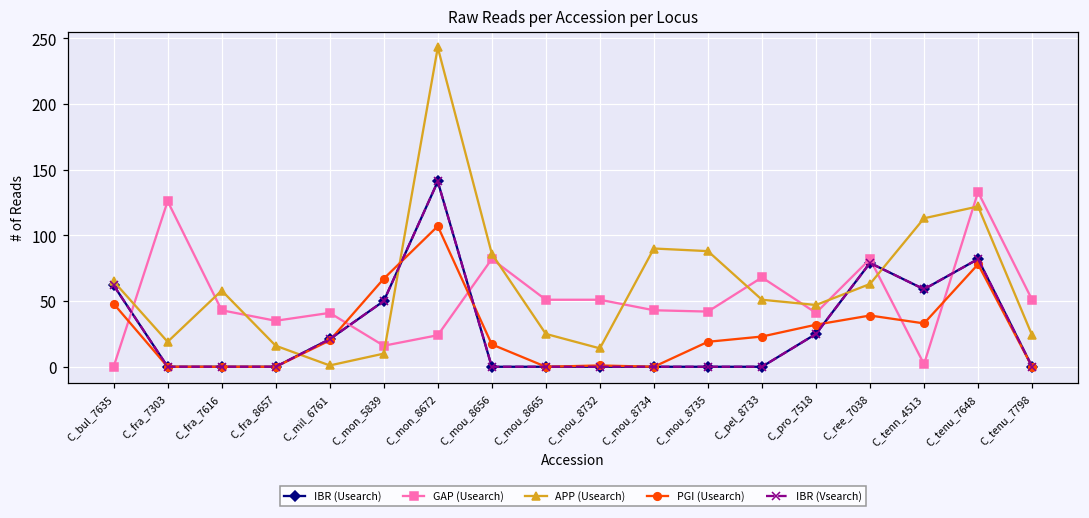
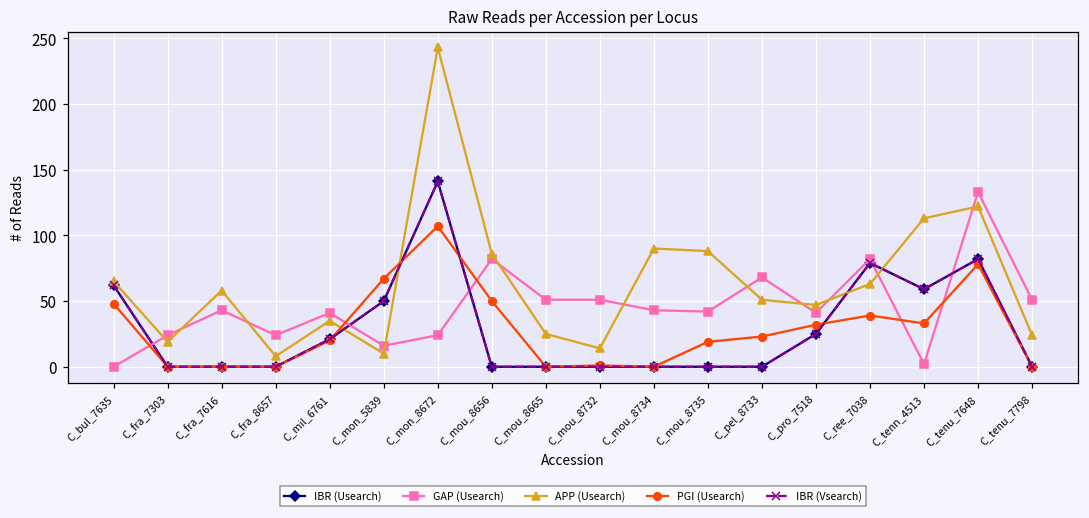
  {
    "IBR (Vsearch)": {
      "C_bul_7635": 62,
      "C_mon_5839": 50,
      "C_mon_8672": 141,
      "C_mou_8656": 0,
      "C_mou_8735": 0,
      "C_pel_8733": 0,
      "C_pro_7518": 25,
      "C_ree_7038": 79,
      "C_tenn_4513": 59,
      "C_tenu_7648": 82
    },
    "GAP (Usearch)": {
      "C_bul_7635": 0,
-     "C_fra_7303": 126,
+     "C_fra_7303": 24,
      "C_fra_7616": 43,
-     "C_fra_8657": 35,
+     "C_fra_8657": 24,
      "C_mil_6761": 41,
      "C_mon_5839": 16,
      "C_mon_8672": 24,
      "C_mou_8656": 82,
      "C_mou_8665": 51,
      "C_mou_8732": 51,
      "C_mou_8734": 43,
      "C_mou_8735": 42,
      "C_pel_8733": 68,
      "C_pro_7518": 41,
      "C_ree_7038": 82,
      "C_tenn_4513": 2,
      "C_tenu_7648": 133,
      "C_tenu_7798": 51
    },
    "APP (Usearch)": {
      "C_bul_7635": 65,
      "C_fra_7303": 19,
      "C_fra_7616": 58,
-     "C_fra_8657": 16,
-     "C_mil_6761": 1,
+     "C_fra_8657": 8,
+     "C_mil_6761": 35,
      "C_mon_5839": 10,
      "C_mon_8672": 243,
      "C_mou_8656": 86,
      "C_mou_8665": 25,
      "C_mou_8732": 14,
      "C_mou_8734": 90,
      "C_mou_8735": 88,
      "C_pel_8733": 51,
      "C_pro_7518": 47,
      "C_ree_7038": 63,
      "C_tenn_4513": 113,
      "C_tenu_7648": 122,
      "C_tenu_7798": 24
    },
    "PGI (Usearch)": {
      "C_bul_7635": 48,
      "C_mon_5839": 67,
      "C_mon_8672": 107,
-     "C_mou_8656": 17,
+     "C_mou_8656": 50,
      "C_mou_8735": 19,
      "C_pel_8733": 23,
      "C_pro_7518": 32,
      "C_ree_7038": 39,
      "C_tenn_4513": 33,
      "C_tenu_7648": 78
    }
  }
